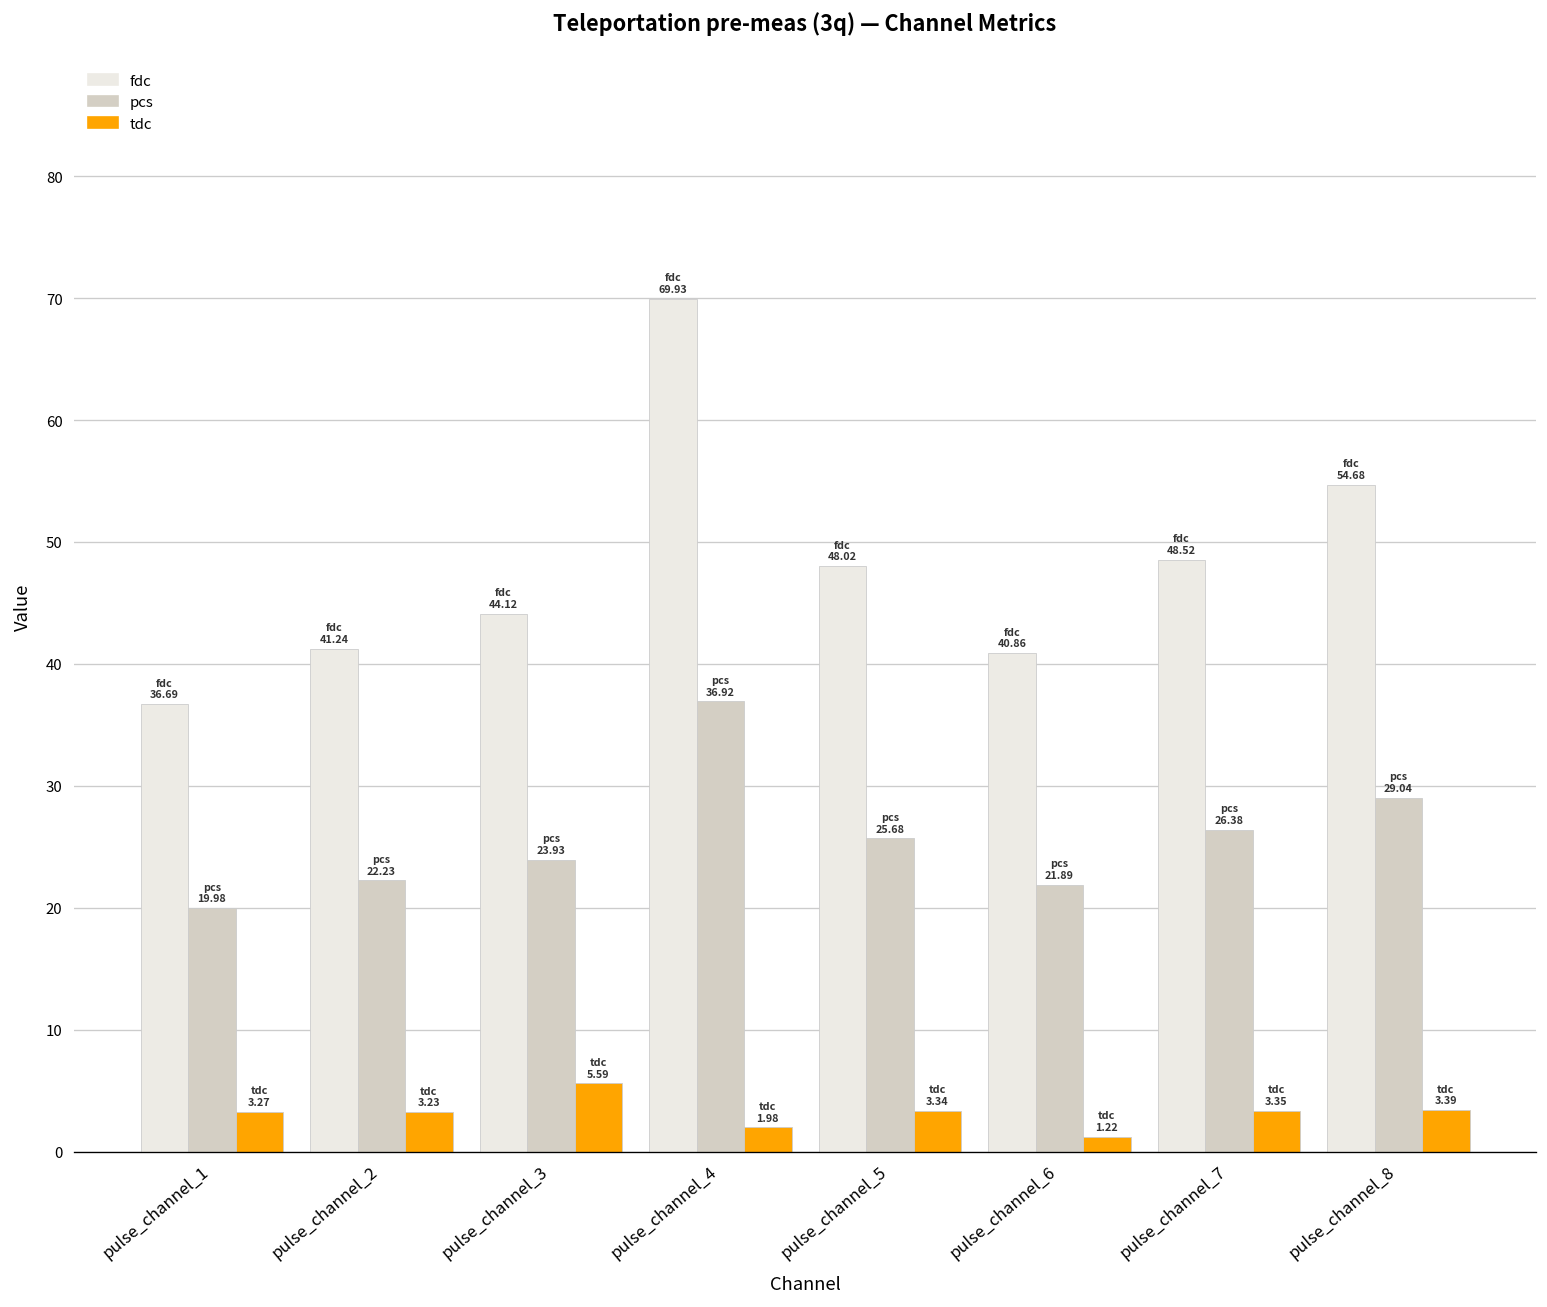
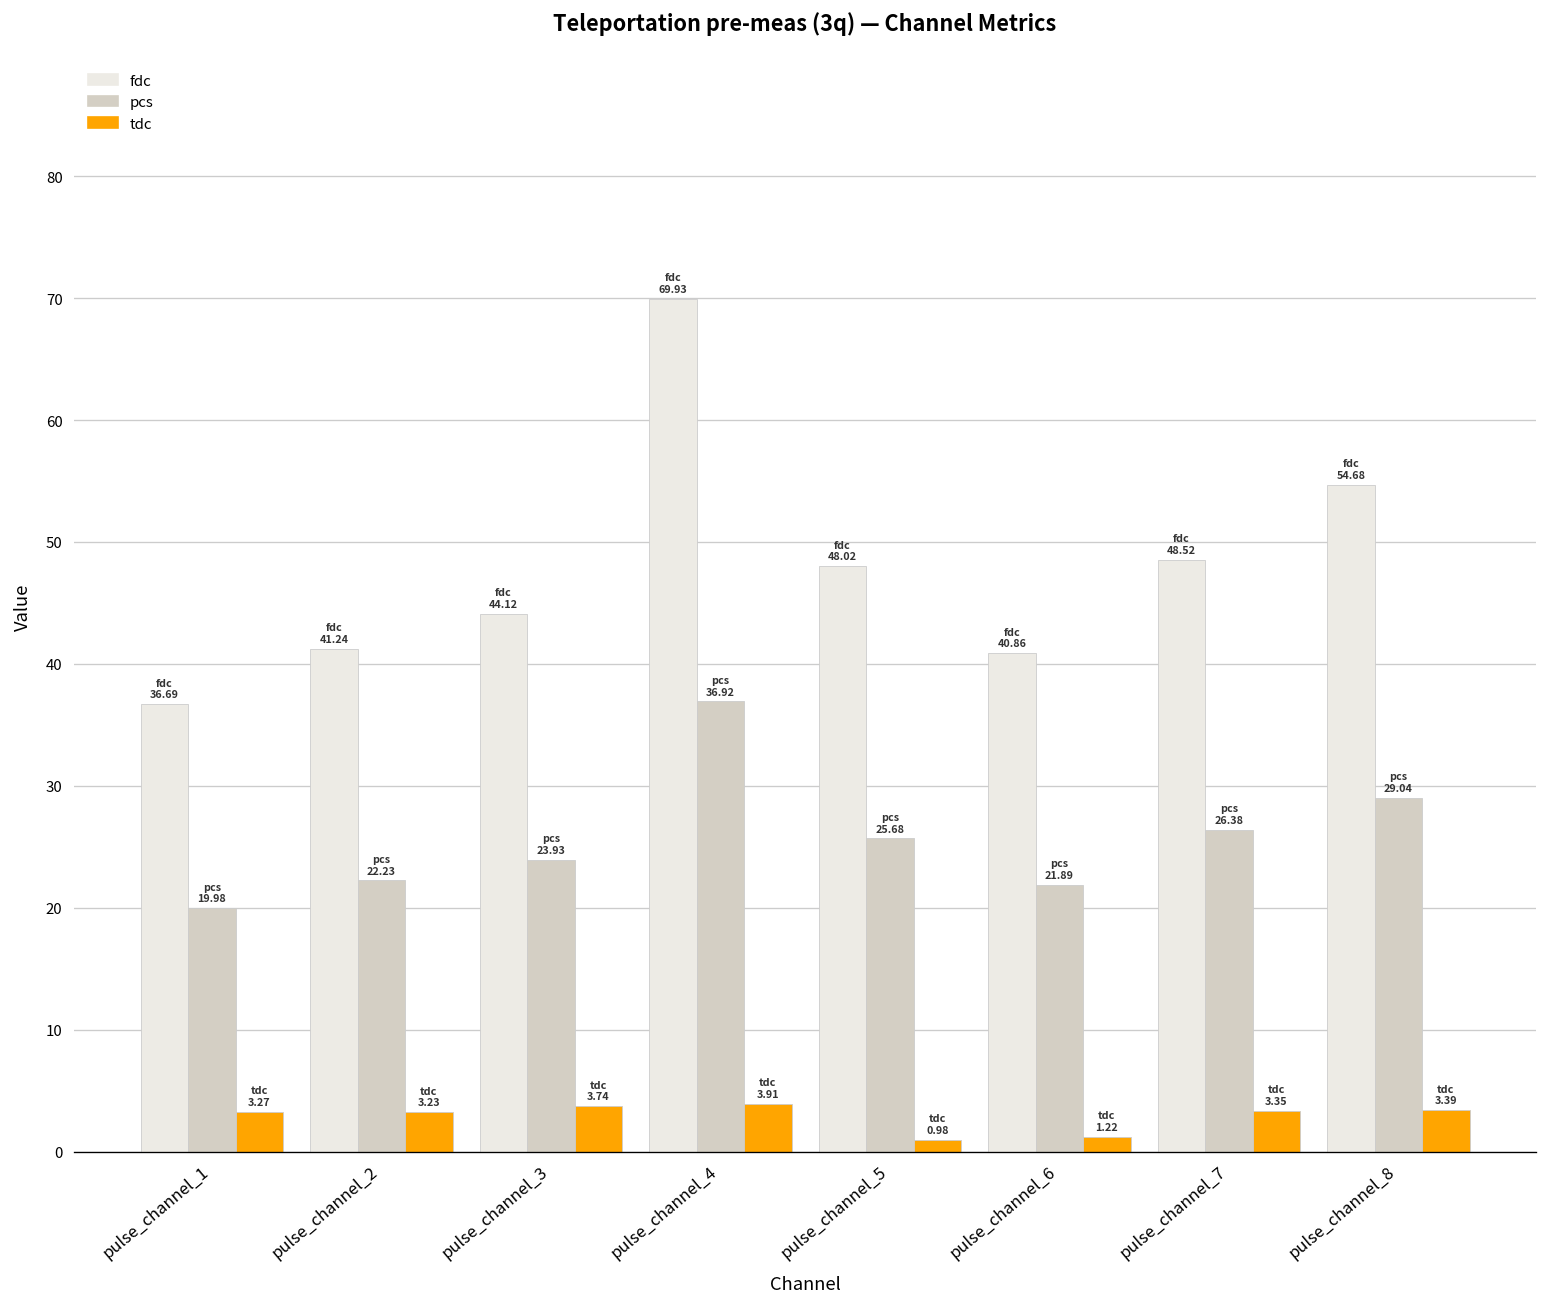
  {
    "tdc": {
      "pulse_channel_1": 3.27,
      "pulse_channel_2": 3.23,
-     "pulse_channel_3": 5.59,
-     "pulse_channel_4": 1.98,
-     "pulse_channel_5": 3.34,
+     "pulse_channel_3": 3.74,
+     "pulse_channel_4": 3.91,
+     "pulse_channel_5": 0.98,
      "pulse_channel_6": 1.22,
      "pulse_channel_7": 3.35,
      "pulse_channel_8": 3.39
    }
  }
